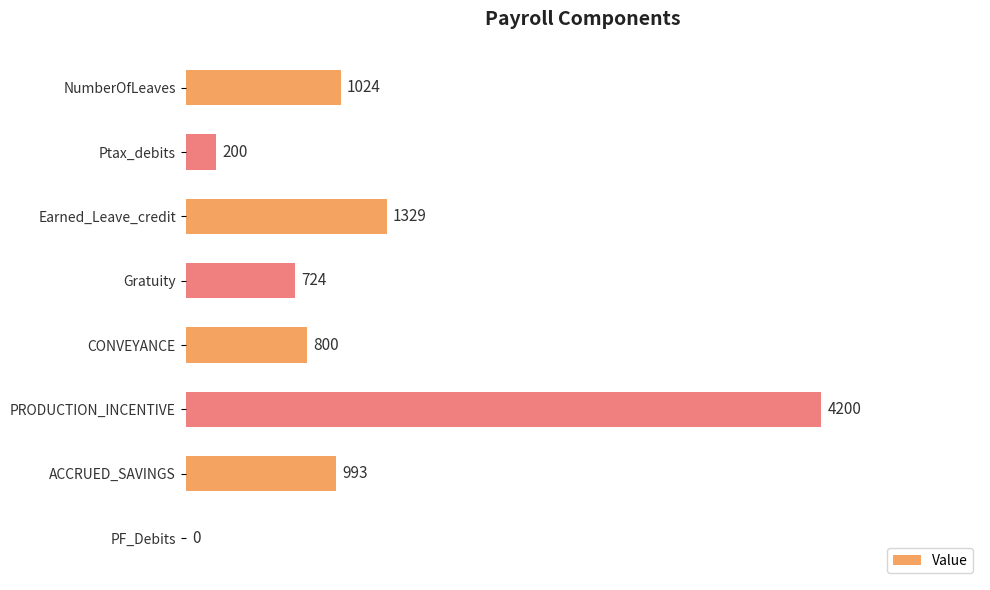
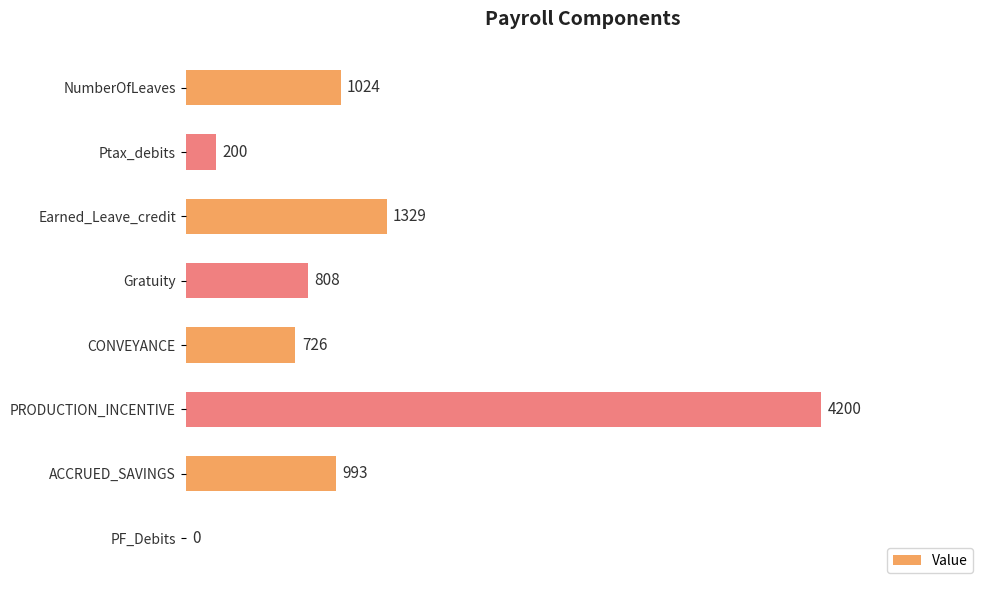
  {
    "NumberOfLeaves": 1024,
    "Ptax_debits": 200,
    "Earned_Leave_credit": 1329,
-   "Gratuity": 724,
-   "CONVEYANCE": 800,
+   "Gratuity": 808,
+   "CONVEYANCE": 726,
    "PRODUCTION_INCENTIVE": 4200,
    "ACCRUED_SAVINGS": 993,
    "PF_Debits": 0
  }
